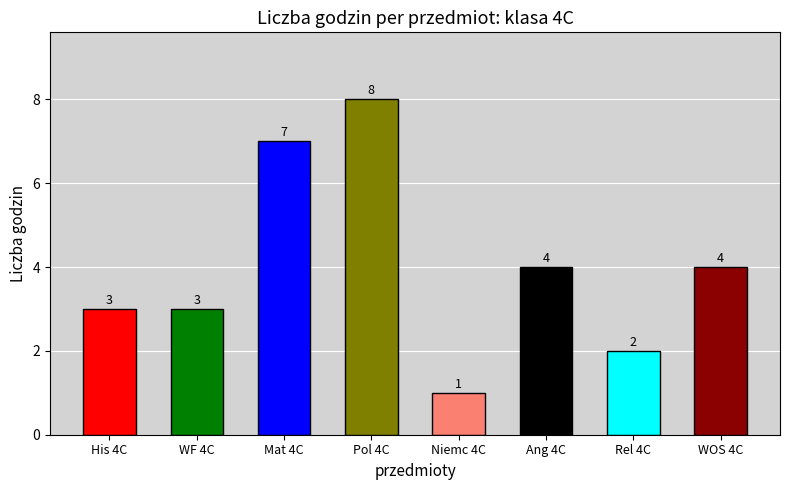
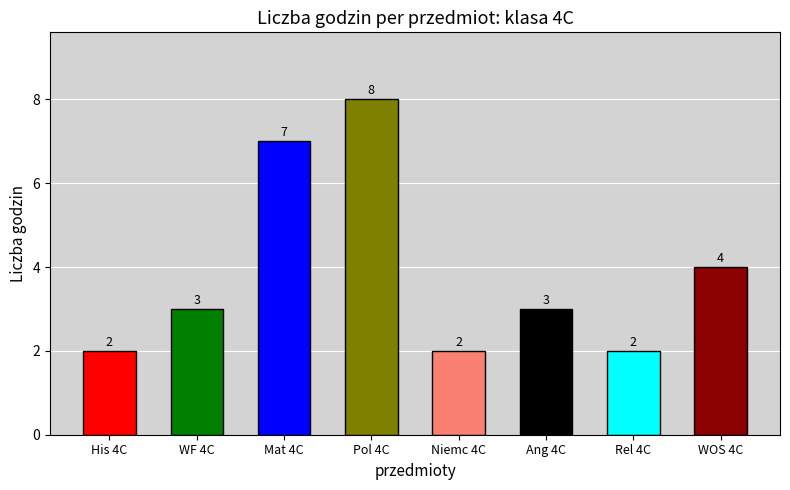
  {
-   "His 4C": 3,
+   "His 4C": 2,
    "WF 4C": 3,
    "Mat 4C": 7,
    "Pol 4C": 8,
-   "Niemc 4C": 1,
-   "Ang 4C": 4,
+   "Niemc 4C": 2,
+   "Ang 4C": 3,
    "Rel 4C": 2,
    "WOS 4C": 4
  }
